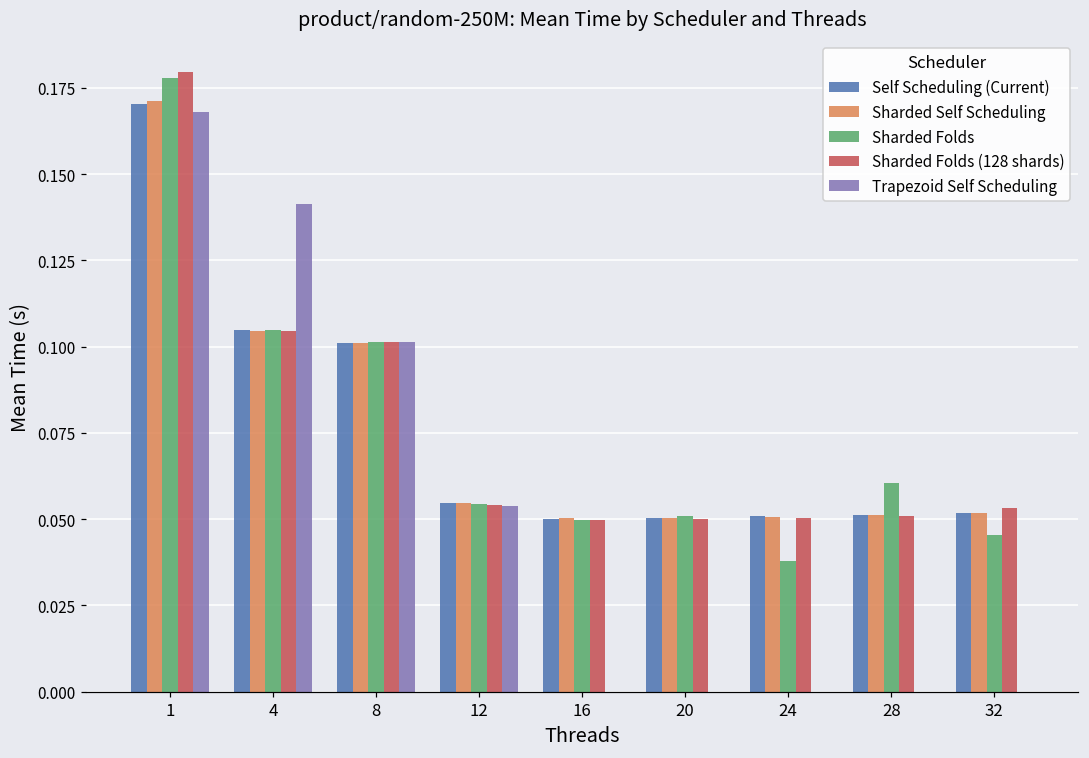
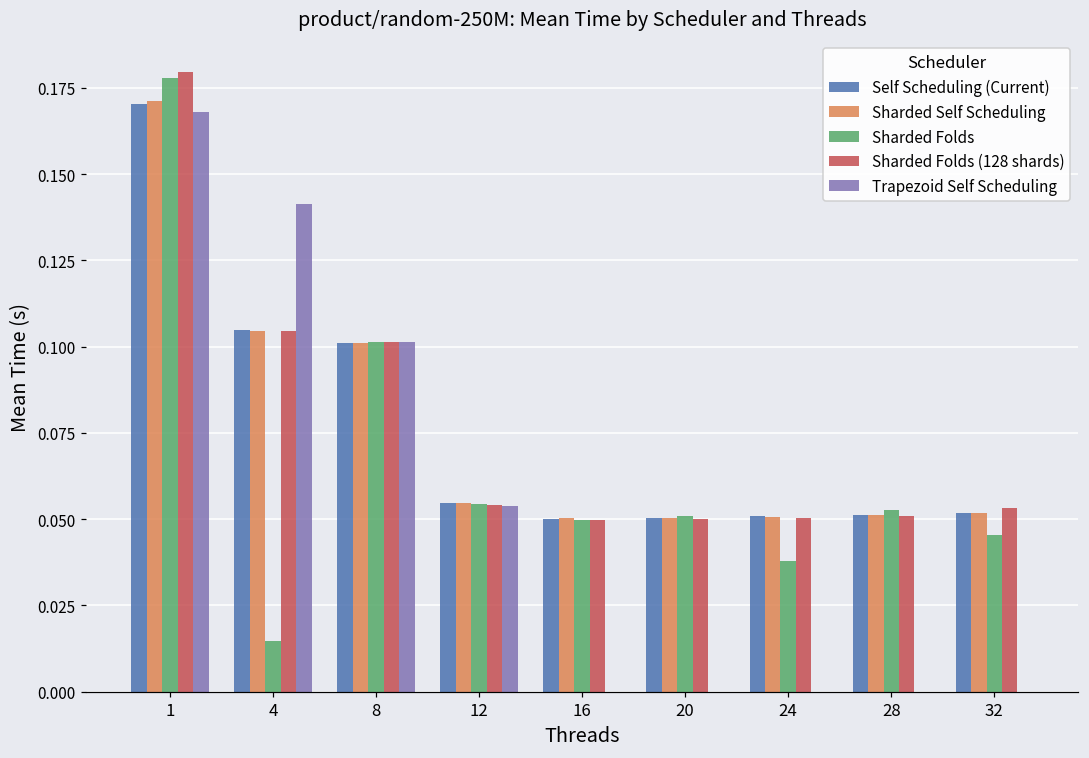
  {
    "Sharded Folds": {
      "1": 0.178,
-     "4": 0.105,
+     "4": 0.015,
      "8": 0.101,
      "12": 0.054,
      "16": 0.050,
      "20": 0.051,
      "24": 0.038,
-     "28": 0.061,
+     "28": 0.053,
      "32": 0.045
    }
  }
